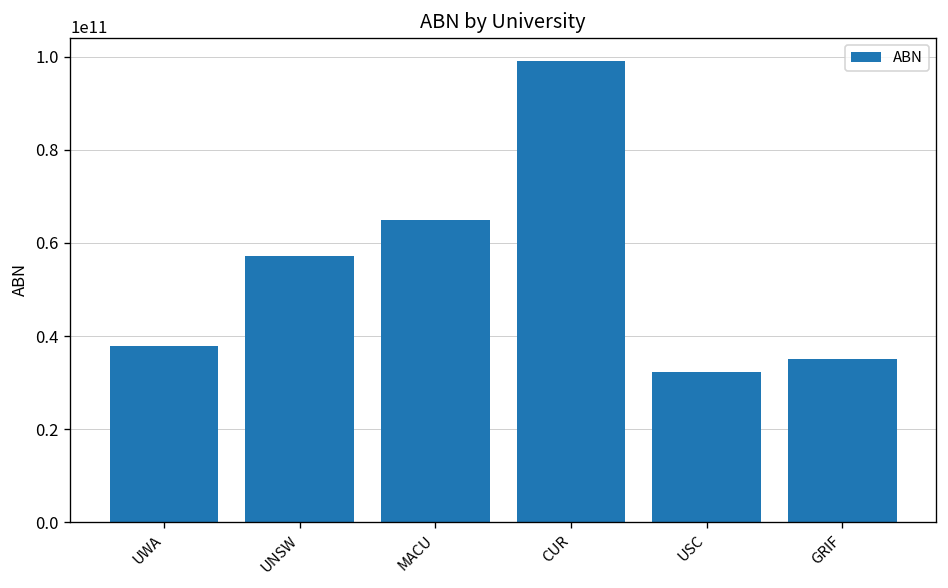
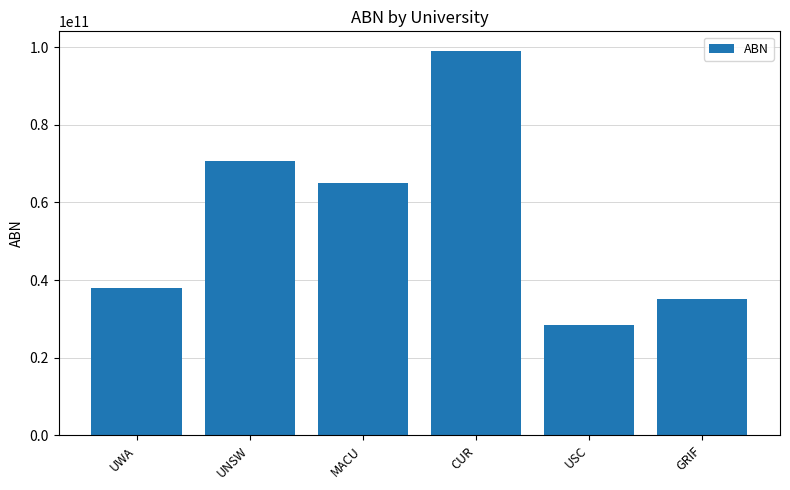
  {
    "UWA": 38000000000,
-   "UNSW": 57000000000,
+   "UNSW": 71000000000,
    "MACU": 65000000000,
    "CUR": 99000000000,
-   "USC": 32000000000,
+   "USC": 28000000000,
    "GRIF": 35000000000
  }
